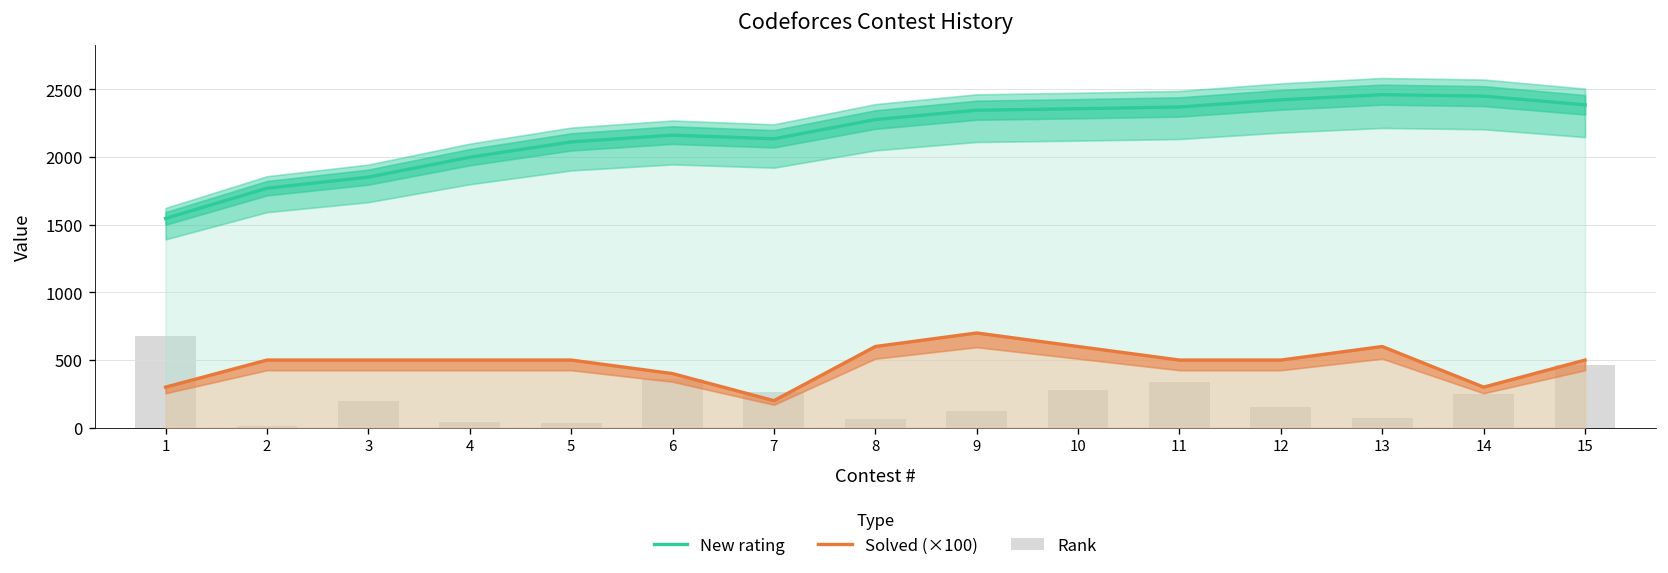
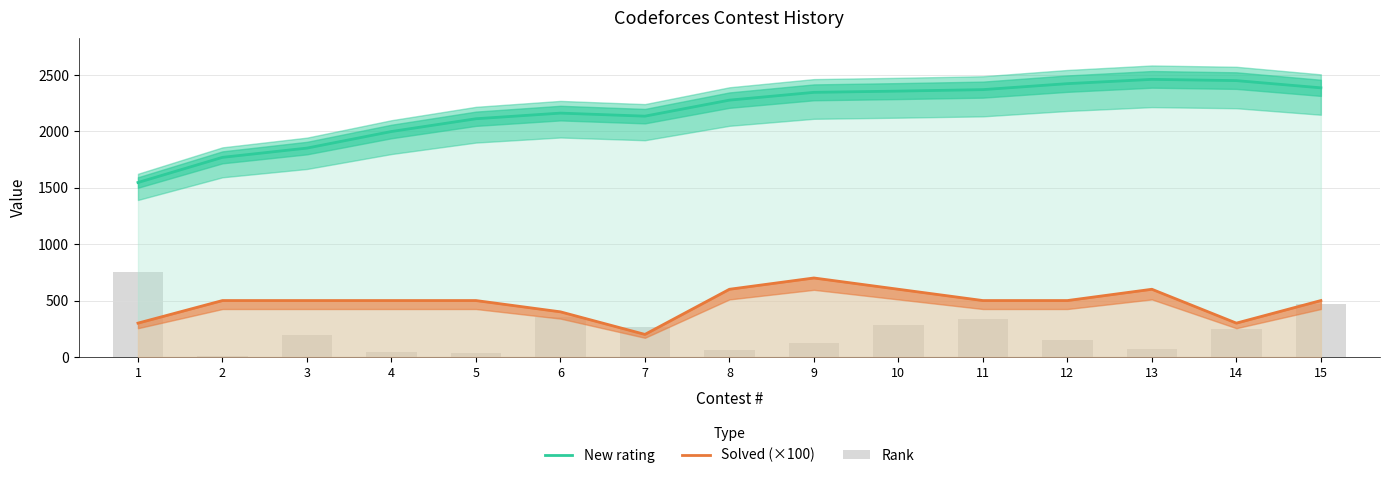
  {
    "Rank": {
-     "1": 680,
+     "1": 760,
      "3": 190,
      "4": 40,
      "5": 40,
      "6": 360,
      "7": 260,
      "8": 70,
      "9": 120,
      "10": 280,
      "11": 340,
      "12": 150,
      "13": 70,
      "14": 250,
      "15": 470
    },
    "Solved (×100)": {
      "1": 300,
      "2": 500,
      "3": 500,
      "4": 500,
      "5": 500,
      "6": 400,
      "7": 200,
      "8": 600,
      "9": 700,
      "10": 600,
      "11": 500,
      "12": 500,
      "13": 600,
      "14": 300,
      "15": 500
    }
  }
